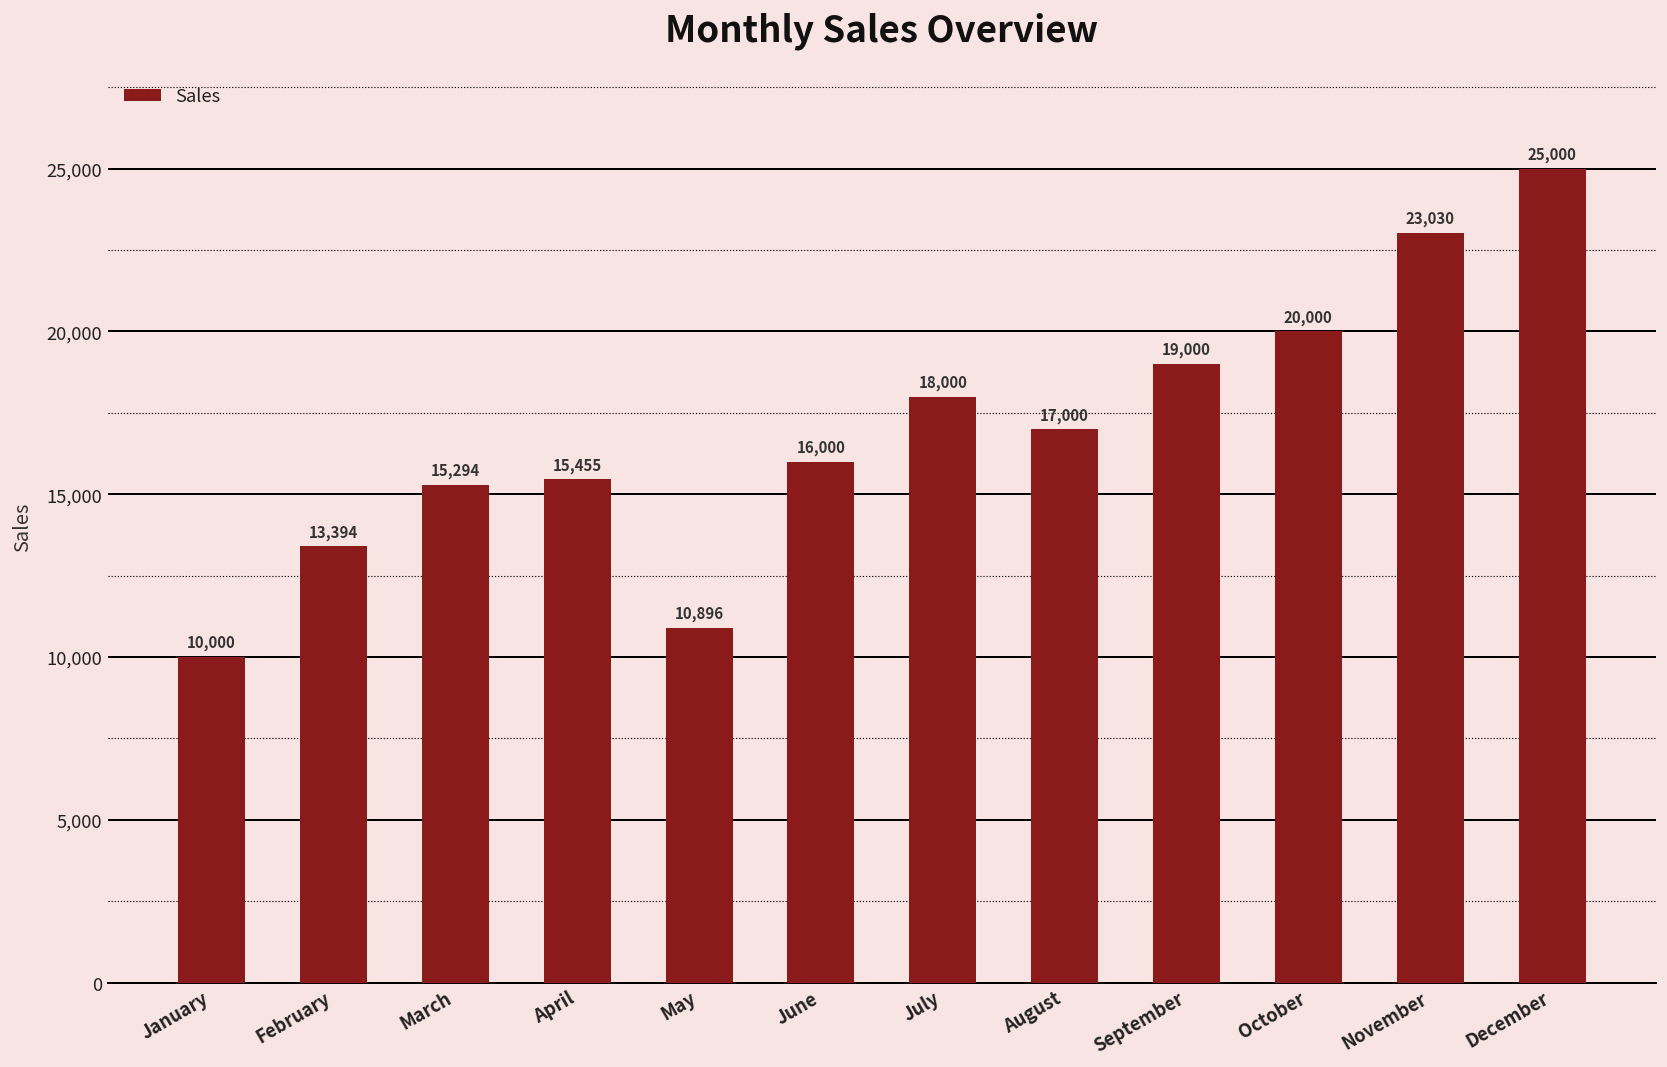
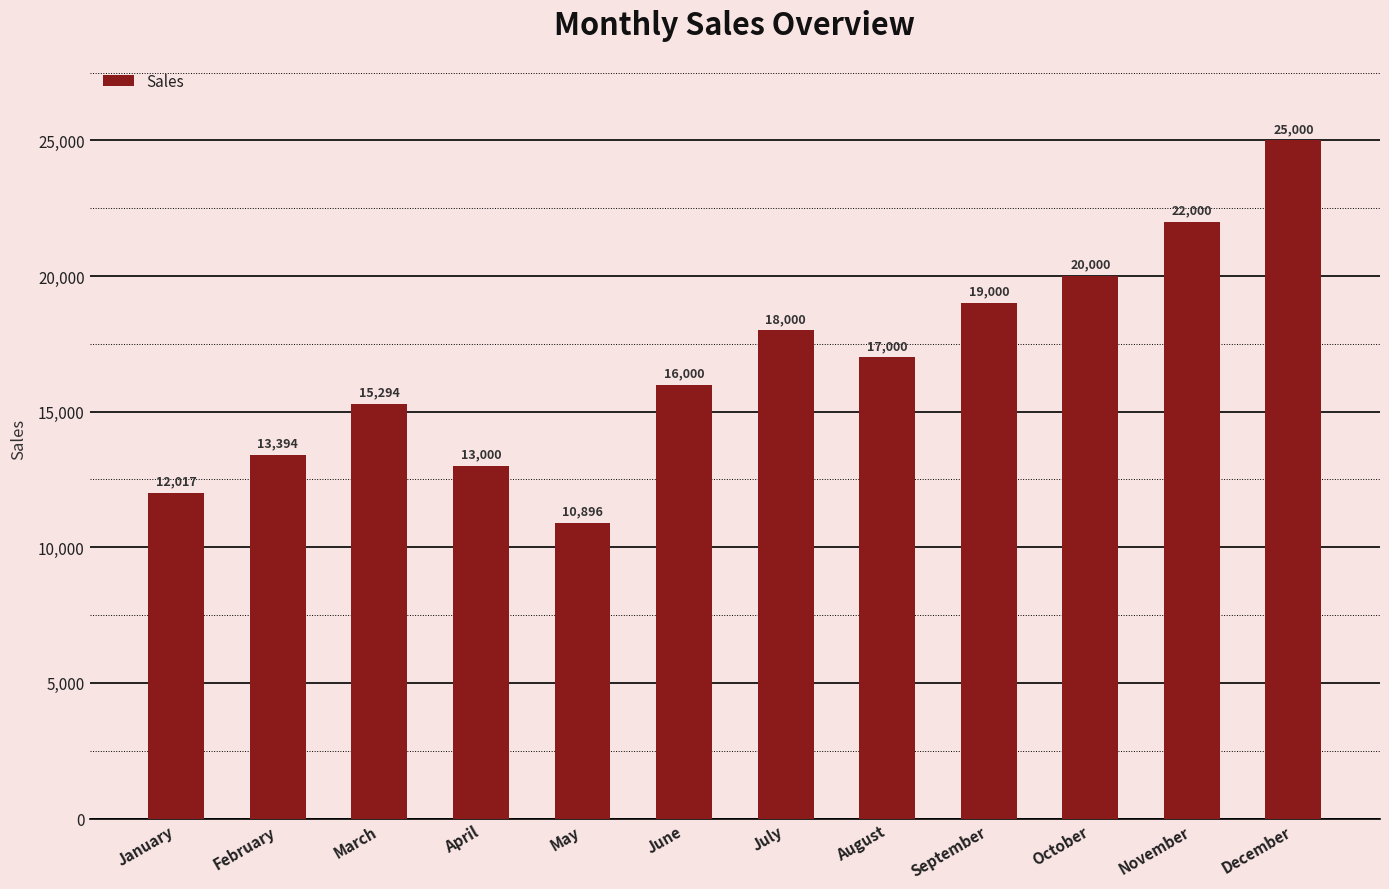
  {
-   "January": "10,000",
+   "January": "12,017",
    "February": "13,394",
    "March": "15,294",
-   "April": "15,455",
+   "April": "13,000",
    "May": "10,896",
    "June": "16,000",
    "July": "18,000",
    "August": "17,000",
    "September": "19,000",
    "October": "20,000",
-   "November": "23,030",
+   "November": "22,000",
    "December": "25,000"
  }
